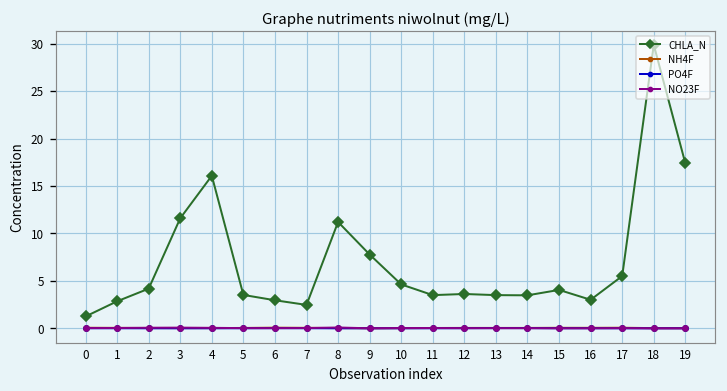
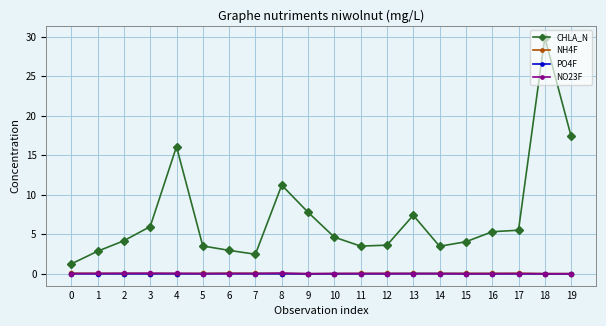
  {
    "CHLA_N": {
      "0": 1,
      "1": 3,
      "2": 4,
-     "3": 12,
+     "3": 6,
      "4": 16,
      "5": 4,
      "6": 3,
      "7": 2,
      "8": 11,
      "9": 8,
      "10": 5,
      "11": 4,
      "12": 4,
-     "13": 4,
+     "13": 7,
      "14": 3,
      "15": 4,
-     "16": 3,
+     "16": 5,
      "17": 6,
      "19": 17
    }
  }
